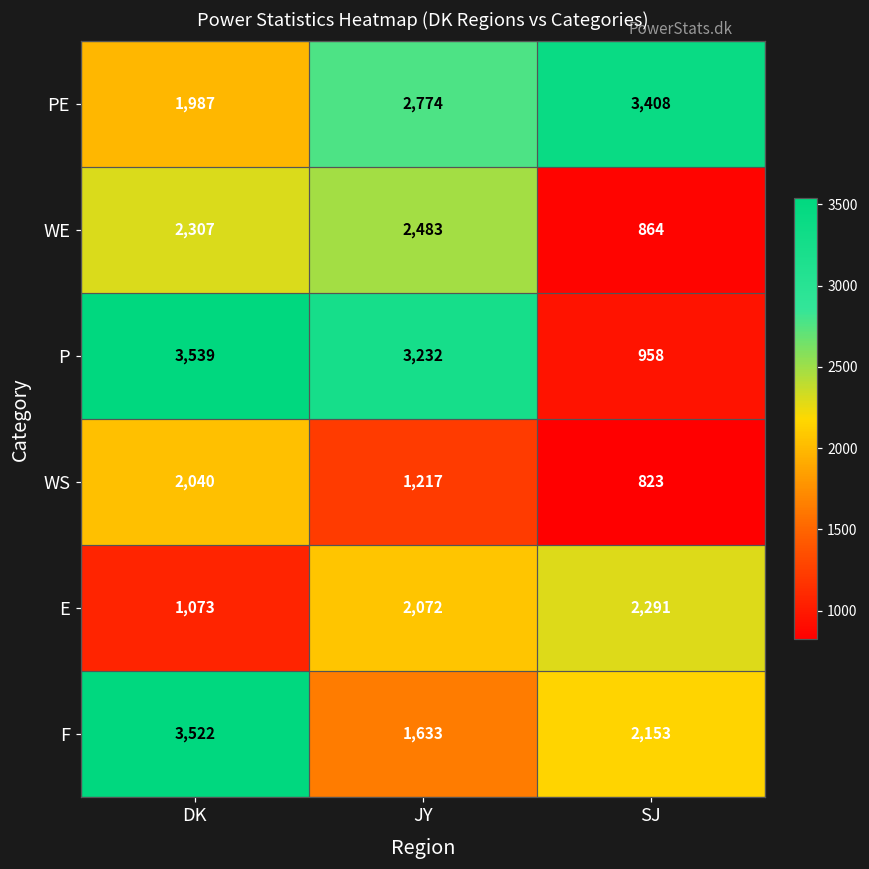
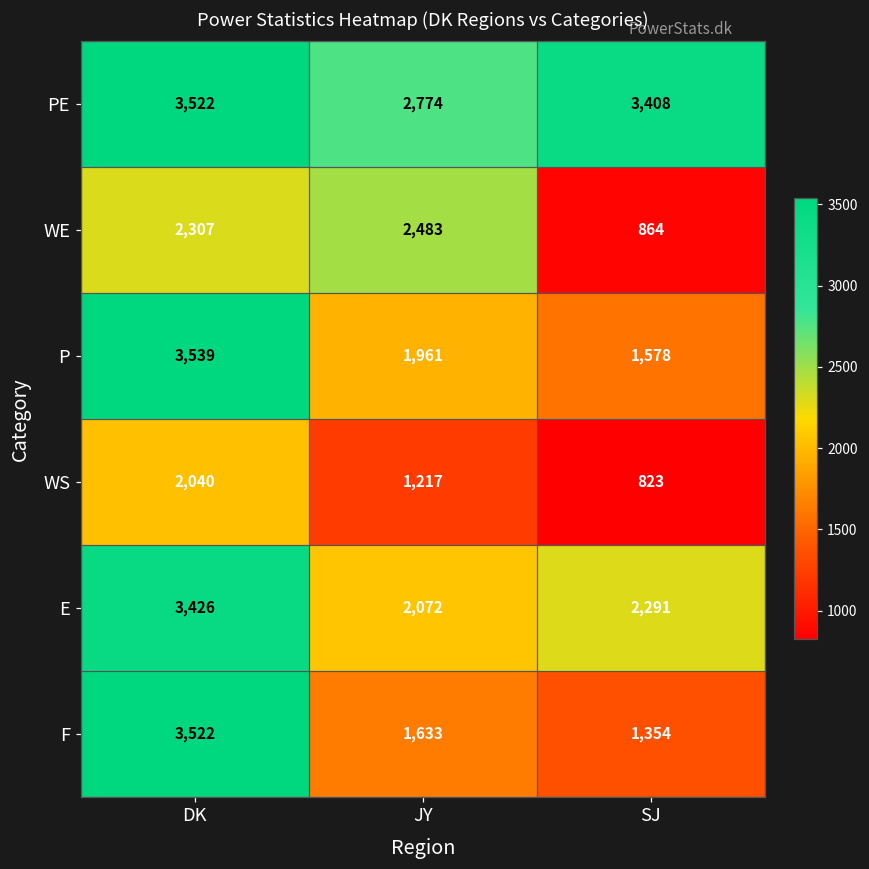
  {
    "PE": {
-     "DK": "1,987",
+     "DK": "3,522",
      "JY": "2,774",
      "SJ": "3,408"
    },
    "WE": {
      "DK": "2,307",
      "JY": "2,483",
      "SJ": "864"
    },
    "P": {
      "DK": "3,539",
-     "JY": "3,232",
-     "SJ": "958"
+     "JY": "1,961",
+     "SJ": "1,578"
    },
    "WS": {
      "DK": "2,040",
      "JY": "1,217",
      "SJ": "823"
    },
    "E": {
-     "DK": "1,073",
+     "DK": "3,426",
      "JY": "2,072",
      "SJ": "2,291"
    },
    "F": {
      "DK": "3,522",
      "JY": "1,633",
-     "SJ": "2,153"
+     "SJ": "1,354"
    }
  }
